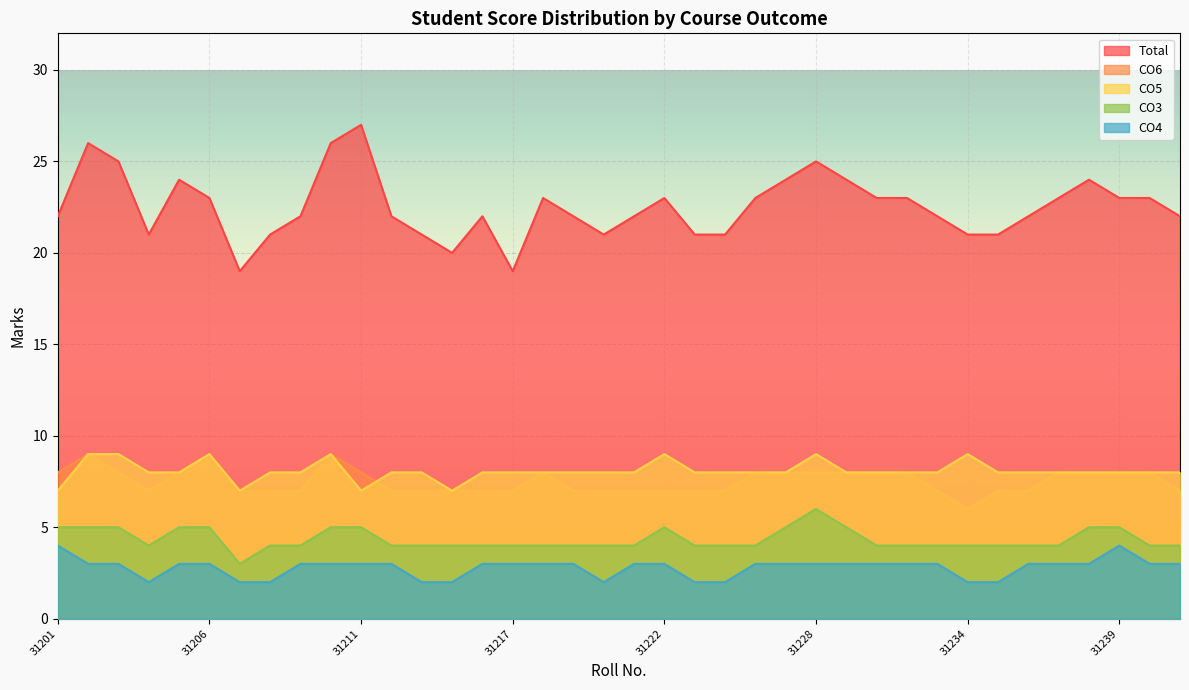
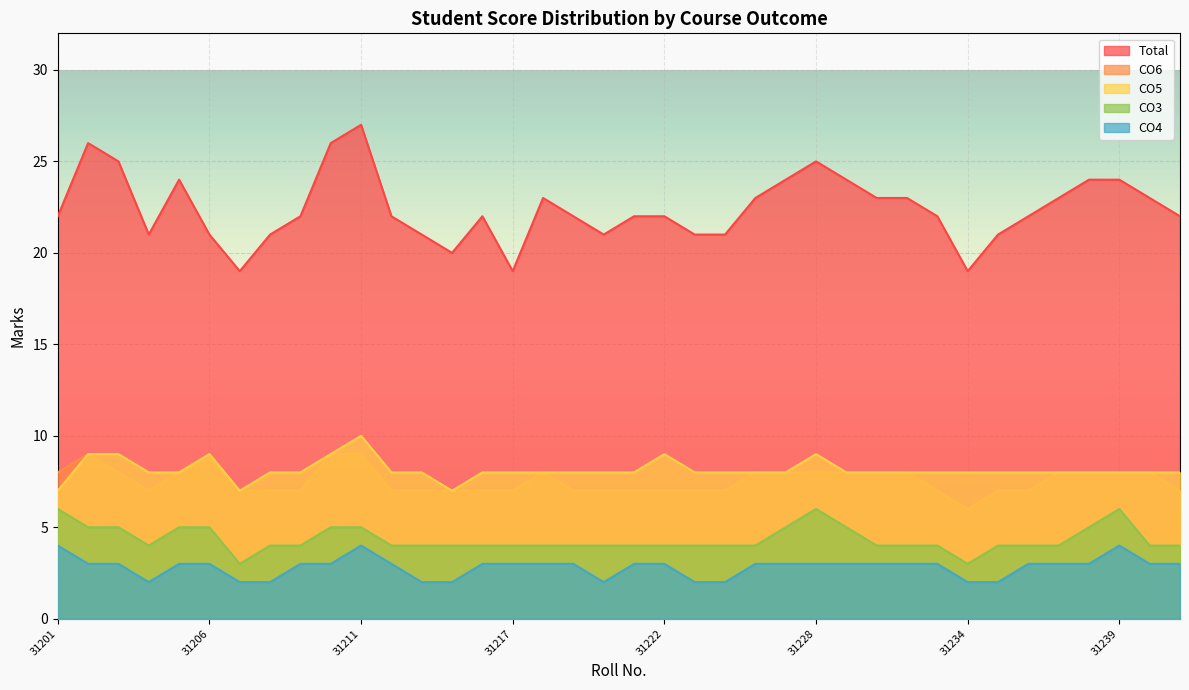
  {
    "Total": {
      "31201": 22,
-     "31206": 23,
+     "31206": 21,
      "31211": 27,
      "31217": 19,
-     "31222": 23,
+     "31222": 22,
      "31228": 25,
-     "31234": 21,
-     "31239": 23
+     "31234": 19,
+     "31239": 24
    },
    "CO6": {
      "31201": 8,
-     "31211": 8,
+     "31211": 9,
      "31217": 7,
      "31222": 7,
      "31228": 8,
      "31234": 6
    },
    "CO5": {
      "31201": 7,
-     "31211": 7,
+     "31211": 10,
      "31217": 8,
      "31222": 9,
      "31228": 9,
-     "31234": 9
+     "31234": 8
    },
    "CO3": {
-     "31201": 5,
+     "31201": 6,
      "31206": 5,
      "31211": 5,
      "31217": 4,
-     "31222": 5,
+     "31222": 4,
      "31228": 6,
-     "31234": 4,
-     "31239": 5
+     "31234": 3,
+     "31239": 6
    },
    "CO4": {
      "31201": 4,
      "31206": 3,
-     "31211": 3,
+     "31211": 4,
      "31217": 3,
      "31222": 3,
      "31228": 3,
      "31234": 2,
      "31239": 4
    }
  }
